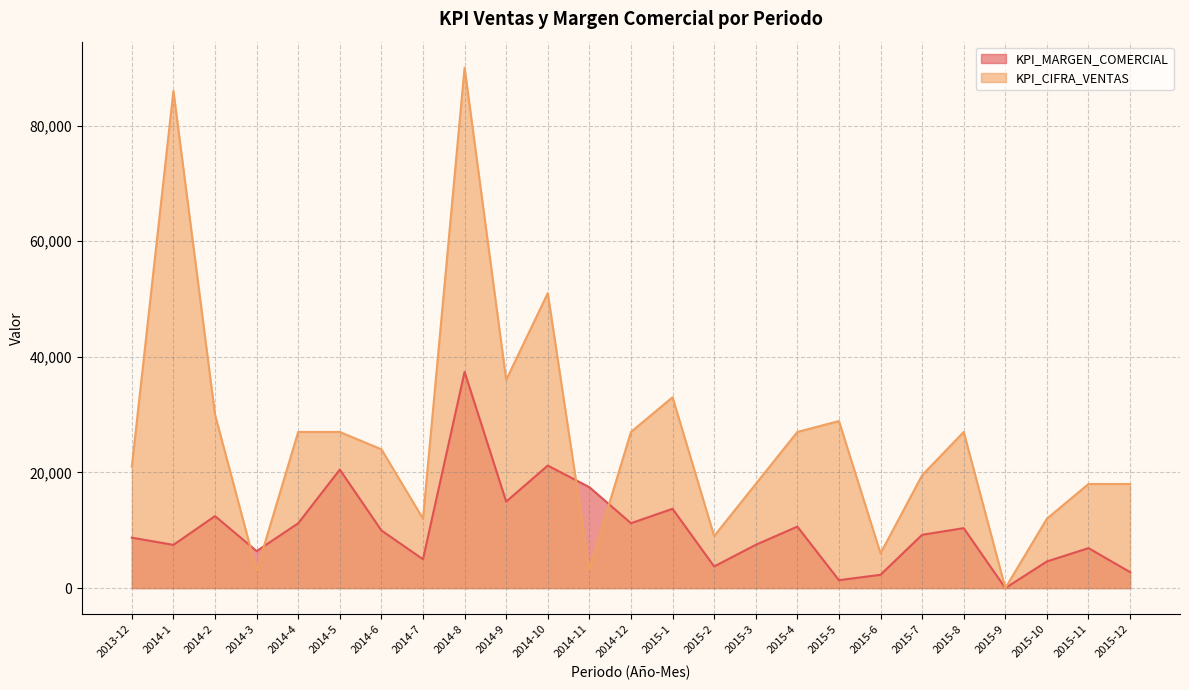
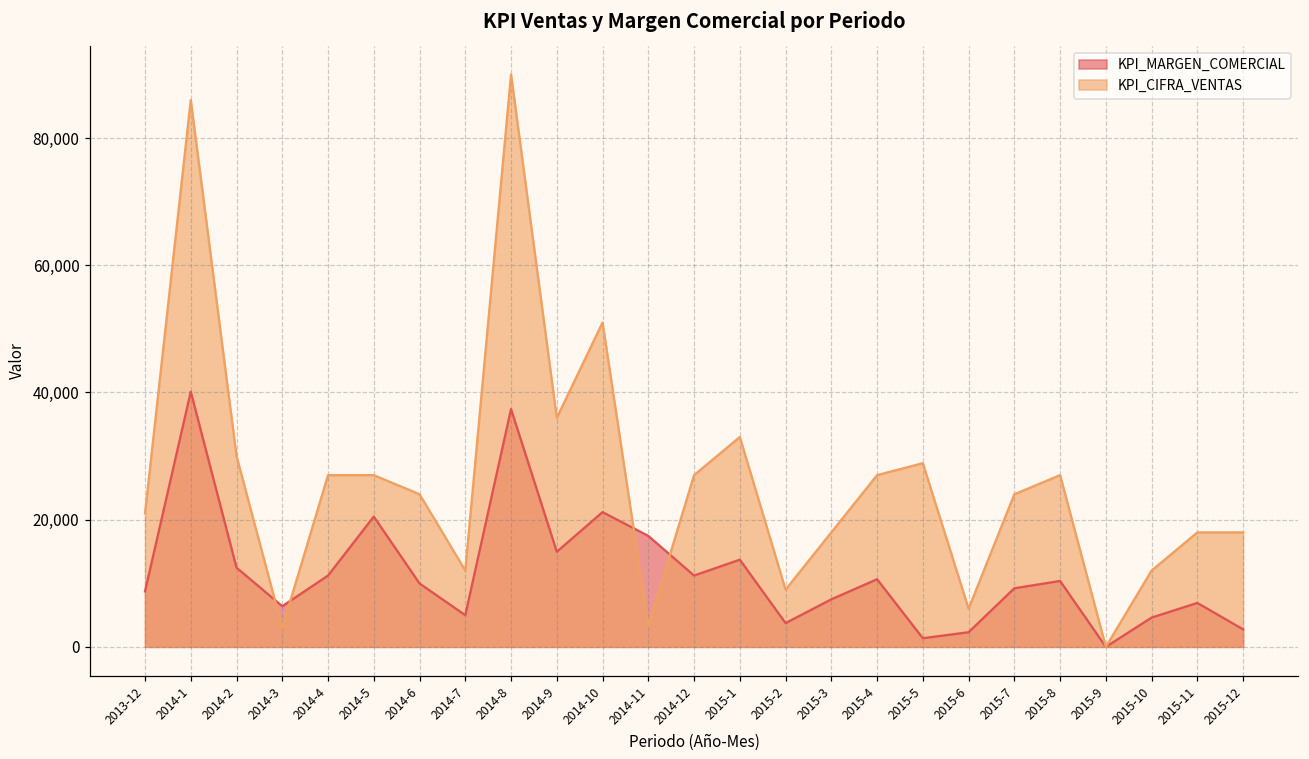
  {
    "KPI_MARGEN_COMERCIAL": {
      "2013-12": "9,000",
-     "2014-1": "7,000",
+     "2014-1": "40,000",
      "2014-2": "12,000",
      "2014-3": "6,000",
      "2014-4": "11,000",
      "2014-5": "20,000",
      "2014-6": "10,000",
      "2014-7": "5,000",
      "2014-8": "37,000",
      "2014-9": "15,000",
      "2014-10": "21,000",
      "2014-11": "17,000",
      "2014-12": "11,000",
      "2015-1": "14,000",
      "2015-2": "4,000",
      "2015-3": "7,000",
      "2015-4": "11,000",
      "2015-5": "1,000",
      "2015-6": "2,000",
      "2015-7": "9,000",
      "2015-8": "10,000",
      "2015-10": "5,000",
      "2015-11": "7,000",
      "2015-12": "3,000"
    },
    "KPI_CIFRA_VENTAS": {
      "2013-12": "21,000",
      "2014-1": "86,000",
      "2014-2": "30,000",
      "2014-3": "3,000",
      "2014-4": "27,000",
      "2014-5": "27,000",
      "2014-6": "24,000",
      "2014-7": "12,000",
      "2014-8": "90,000",
      "2014-9": "36,000",
      "2014-10": "51,000",
      "2014-11": "3,000",
      "2014-12": "27,000",
      "2015-1": "33,000",
      "2015-2": "9,000",
      "2015-3": "18,000",
      "2015-4": "27,000",
      "2015-5": "29,000",
      "2015-6": "6,000",
-     "2015-7": "20,000",
+     "2015-7": "24,000",
      "2015-8": "27,000",
      "2015-10": "12,000",
      "2015-11": "18,000",
      "2015-12": "18,000"
    }
  }
